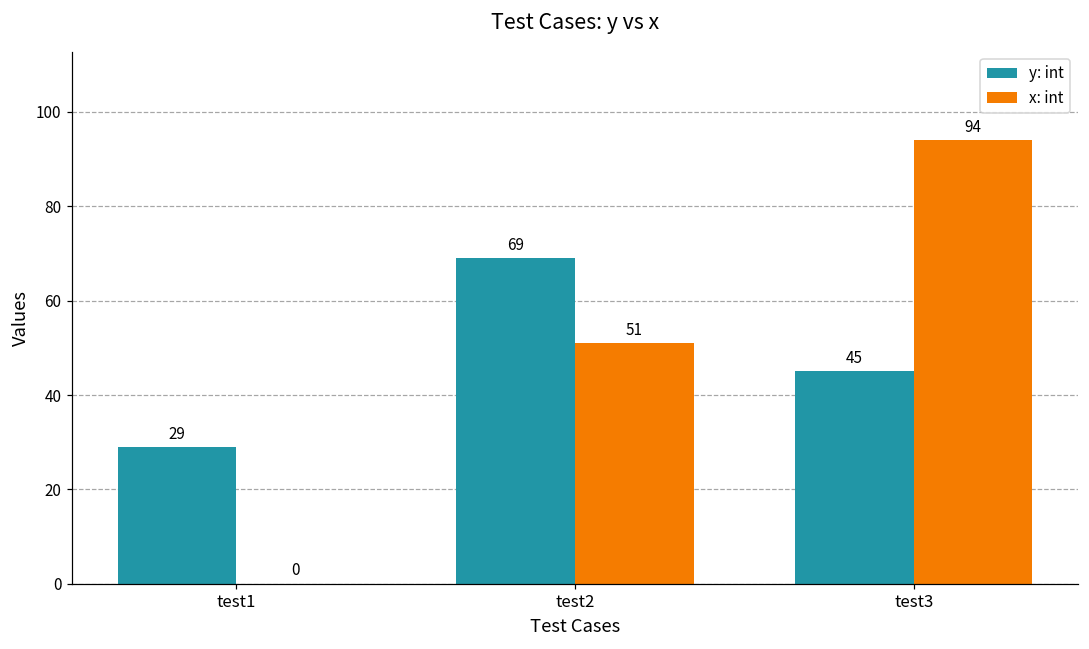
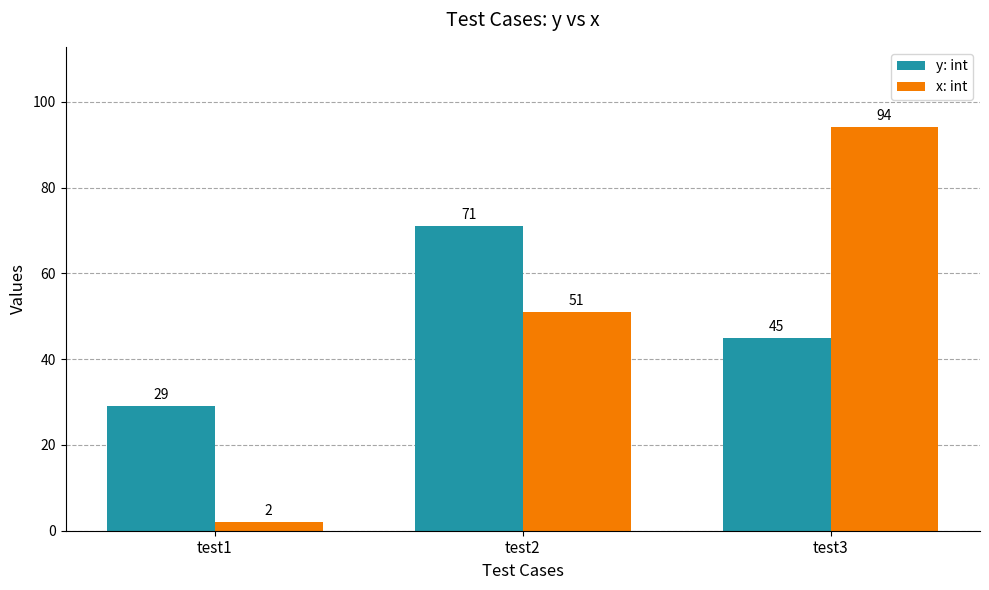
  {
    "y: int": {
      "test1": 29,
-     "test2": 69,
+     "test2": 71,
      "test3": 45
    },
    "x: int": {
-     "test1": 0,
+     "test1": 2,
      "test2": 51,
      "test3": 94
    }
  }
